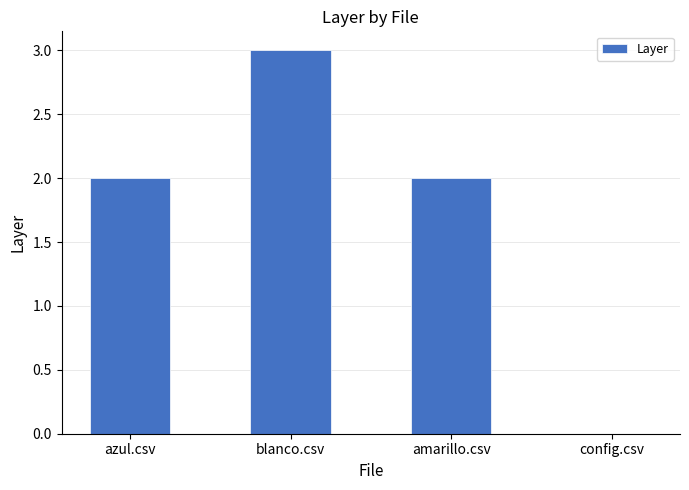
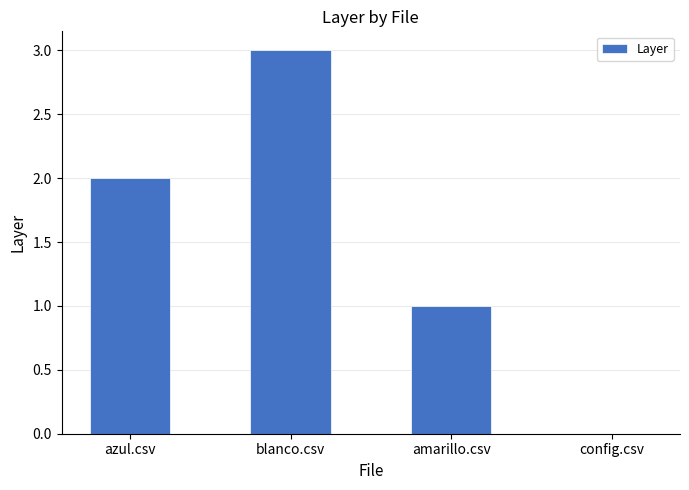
  {
    "azul.csv": 2,
    "blanco.csv": 3,
-   "amarillo.csv": 2,
+   "amarillo.csv": 1,
    "config.csv": 0
  }
